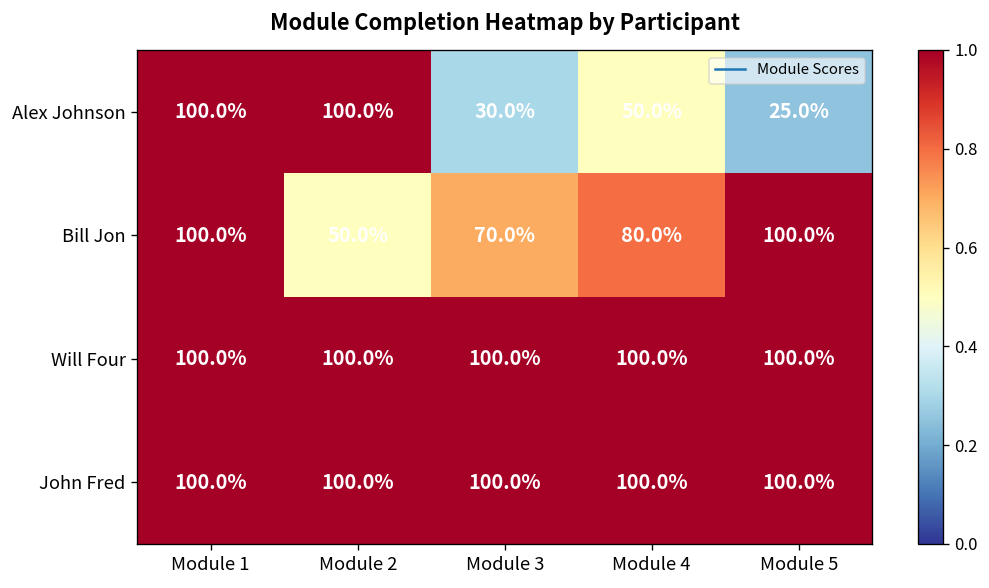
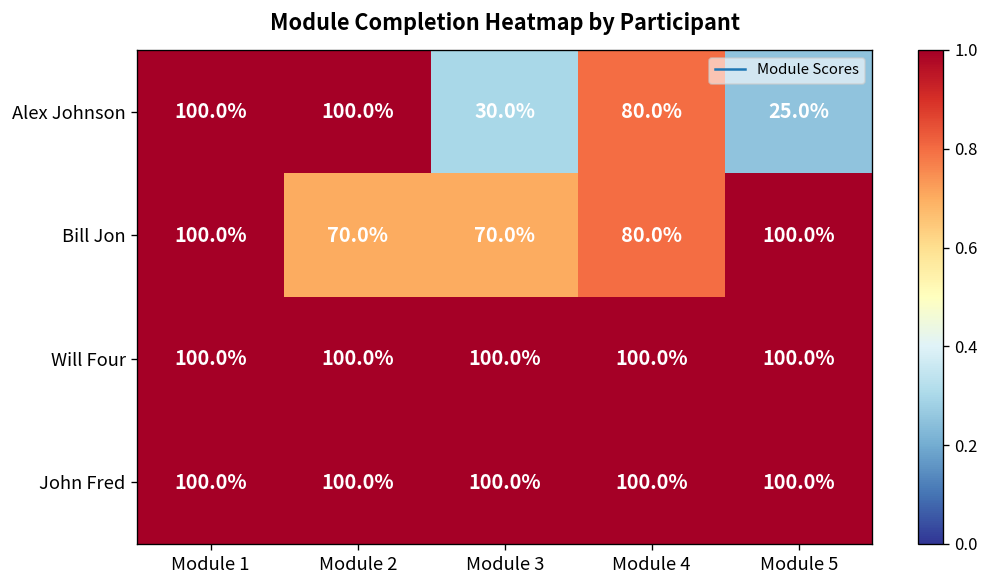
  {
    "Alex Johnson": {
      "Module 1": "100.0%",
      "Module 2": "100.0%",
      "Module 3": "30.0%",
-     "Module 4": "50.0%",
+     "Module 4": "80.0%",
      "Module 5": "25.0%"
    },
    "Bill Jon": {
      "Module 1": "100.0%",
-     "Module 2": "50.0%",
+     "Module 2": "70.0%",
      "Module 3": "70.0%",
      "Module 4": "80.0%",
      "Module 5": "100.0%"
    },
    "Will Four": {
      "Module 1": "100.0%",
      "Module 2": "100.0%",
      "Module 3": "100.0%",
      "Module 4": "100.0%",
      "Module 5": "100.0%"
    },
    "John Fred": {
      "Module 1": "100.0%",
      "Module 2": "100.0%",
      "Module 3": "100.0%",
      "Module 4": "100.0%",
      "Module 5": "100.0%"
    }
  }
